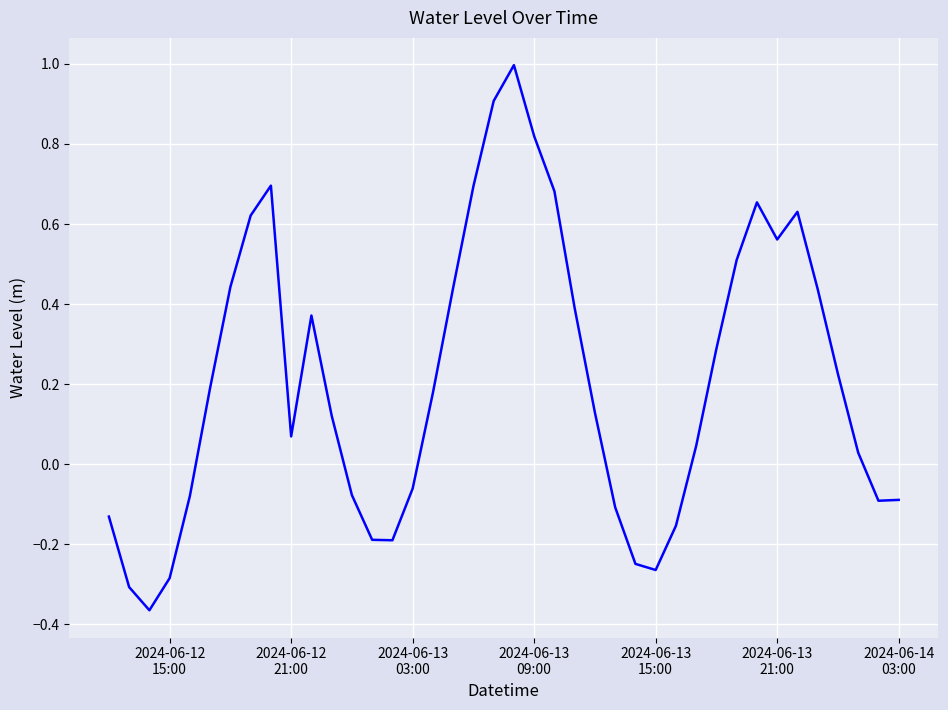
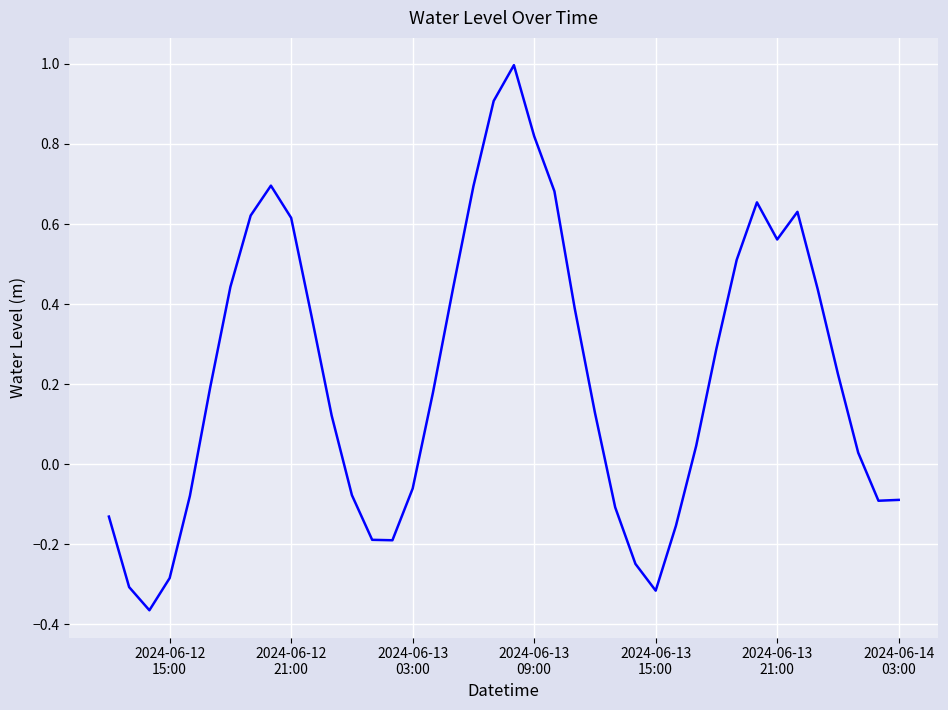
  {
    "2024-06-12 15:00": -0.28,
-   "2024-06-12 21:00": 0.07,
+   "2024-06-12 21:00": 0.62,
    "2024-06-13 03:00": -0.06,
    "2024-06-13 09:00": 0.82,
-   "2024-06-13 15:00": -0.26,
+   "2024-06-13 15:00": -0.32,
    "2024-06-13 21:00": 0.56,
    "2024-06-14 03:00": -0.09
  }
